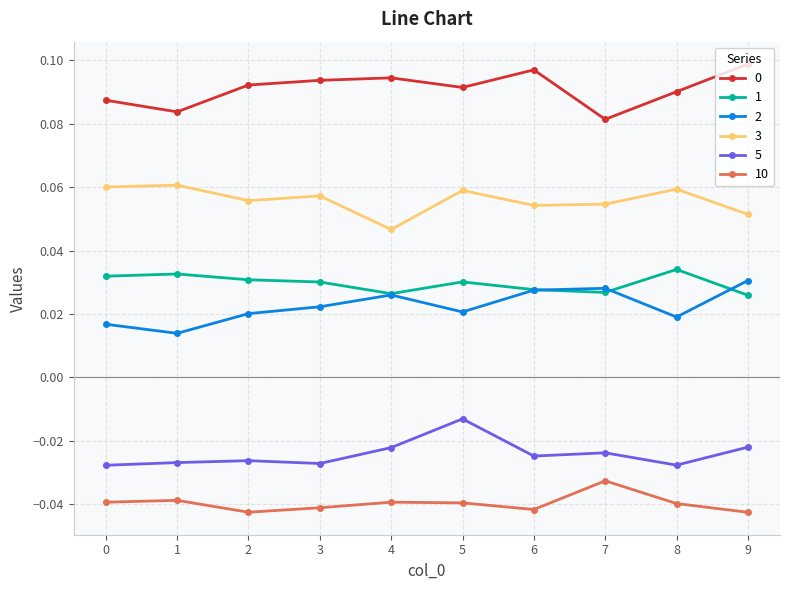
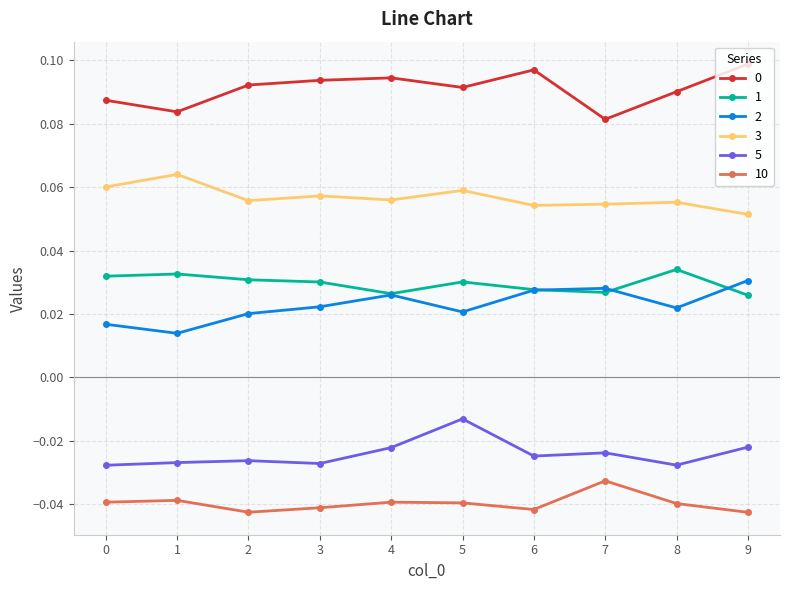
  {
    "0": {
      "0": 0.087,
      "1": 0.084,
      "2": 0.092,
      "3": 0.094,
      "4": 0.095,
      "5": 0.091,
      "6": 0.097,
      "7": 0.081,
      "8": 0.090
    },
    "1": {
      "0": 0.032,
      "1": 0.033,
      "2": 0.031,
      "3": 0.030,
      "5": 0.030,
      "7": 0.027,
      "8": 0.034,
      "9": 0.026
    },
    "2": {
      "0": 0.017,
      "1": 0.014,
      "2": 0.020,
      "3": 0.022,
      "5": 0.021,
      "7": 0.028,
-     "8": 0.019,
+     "8": 0.022,
      "9": 0.031
    },
    "3": {
      "0": 0.060,
-     "1": 0.061,
+     "1": 0.064,
      "2": 0.056,
      "3": 0.057,
-     "4": 0.047,
+     "4": 0.056,
      "5": 0.059,
      "6": 0.054,
      "7": 0.055,
-     "8": 0.059,
+     "8": 0.055,
      "9": 0.051
    },
    "5": {
      "0": -0.028,
      "1": -0.027,
      "2": -0.026,
      "3": -0.027,
      "4": -0.022,
      "5": -0.013,
      "6": -0.025,
      "7": -0.024,
      "8": -0.028,
      "9": -0.022
    },
    "10": {
      "0": -0.039,
      "1": -0.039,
      "2": -0.043,
      "3": -0.041,
      "4": -0.039,
      "5": -0.040,
      "6": -0.042,
      "7": -0.033,
      "8": -0.040,
      "9": -0.043
    }
  }
